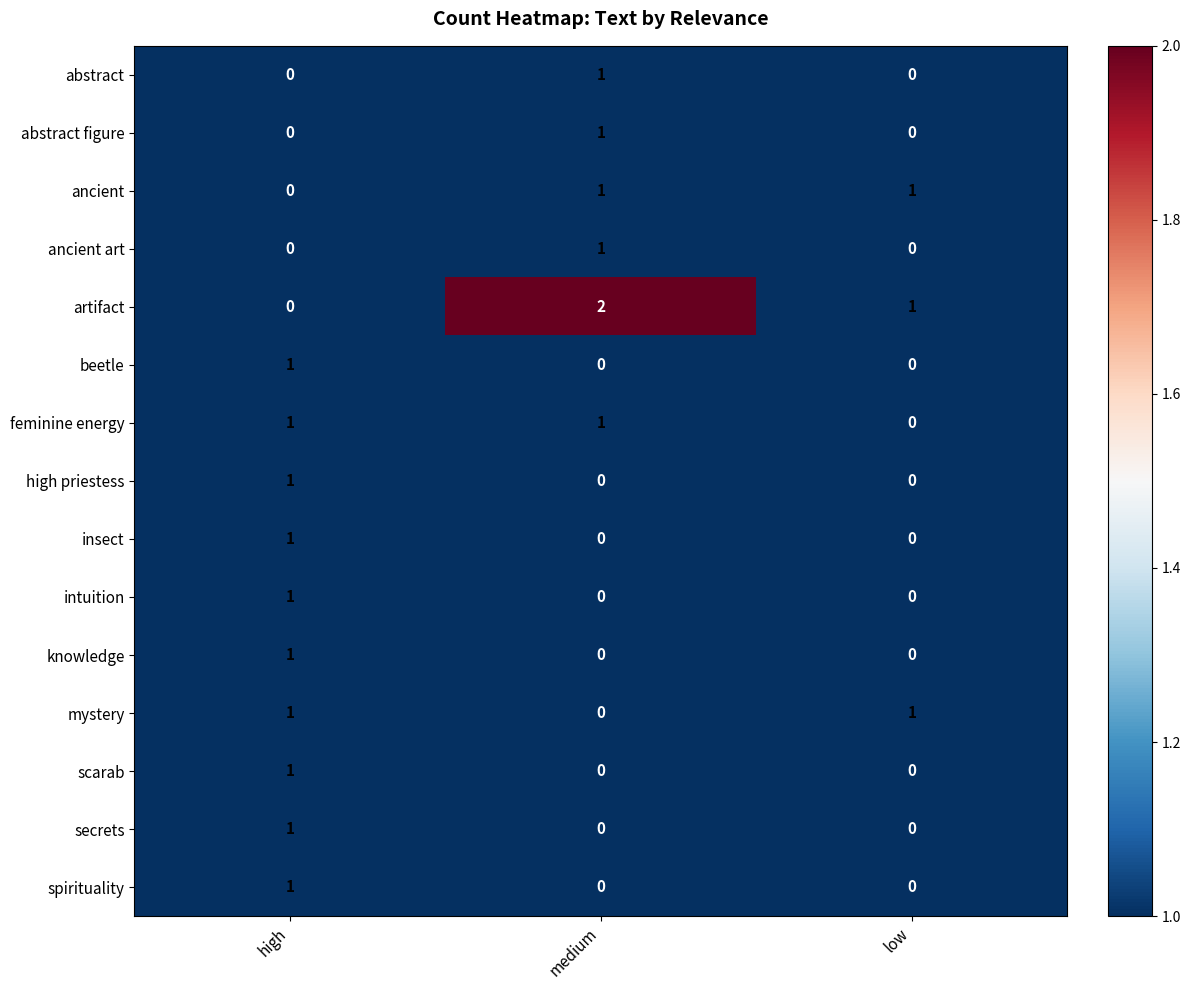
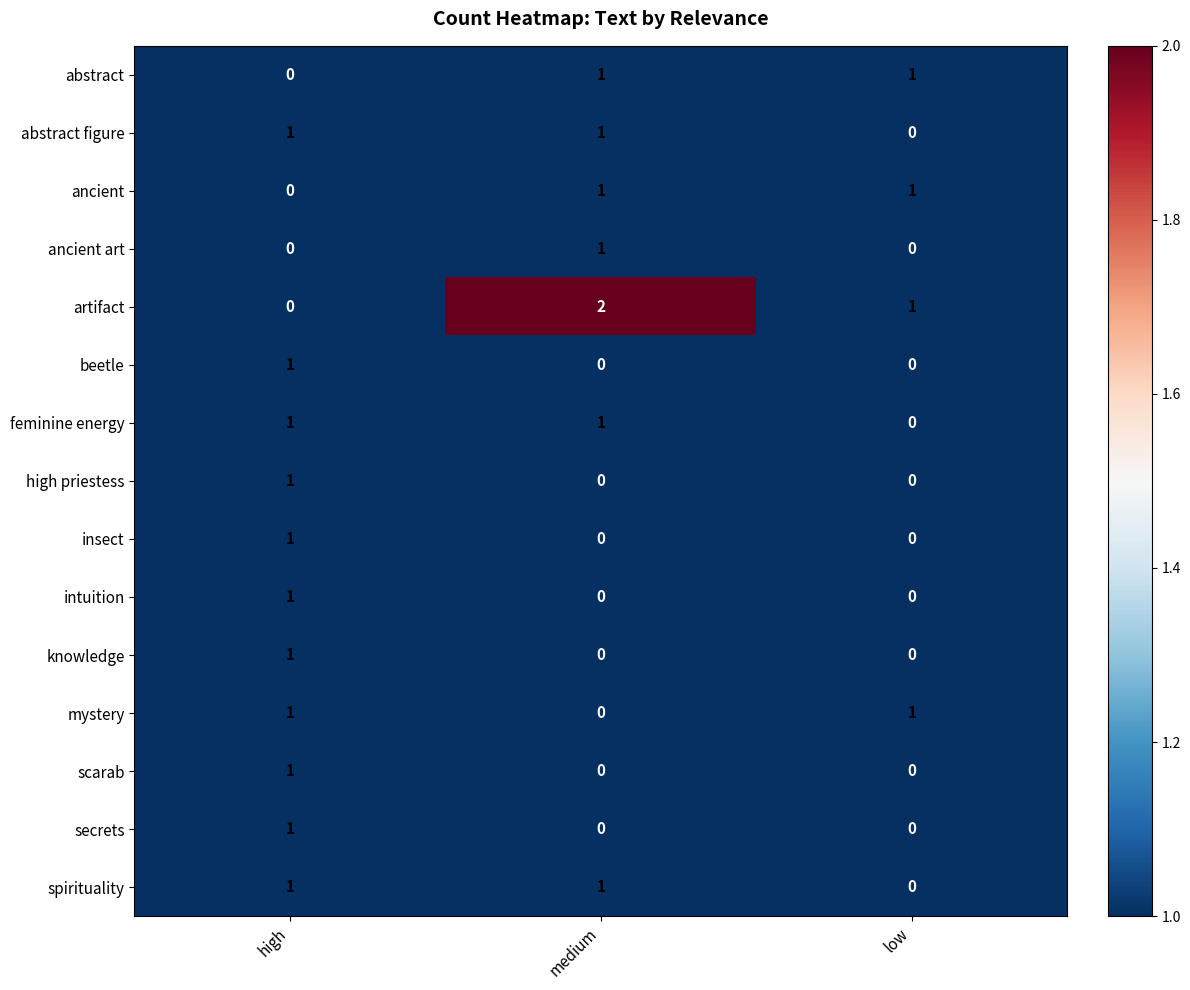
  {
    "abstract": {
      "high": 0,
      "medium": 1,
-     "low": 0
+     "low": 1
    },
    "abstract figure": {
-     "high": 0,
+     "high": 1,
      "medium": 1,
      "low": 0
    },
    "ancient": {
      "high": 0,
      "medium": 1,
      "low": 1
    },
    "ancient art": {
      "high": 0,
      "medium": 1,
      "low": 0
    },
    "artifact": {
      "high": 0,
      "medium": 2,
      "low": 1
    },
    "beetle": {
      "high": 1,
      "medium": 0,
      "low": 0
    },
    "feminine energy": {
      "high": 1,
      "medium": 1,
      "low": 0
    },
    "high priestess": {
      "high": 1,
      "medium": 0,
      "low": 0
    },
    "insect": {
      "high": 1,
      "medium": 0,
      "low": 0
    },
    "intuition": {
      "high": 1,
      "medium": 0,
      "low": 0
    },
    "knowledge": {
      "high": 1,
      "medium": 0,
      "low": 0
    },
    "mystery": {
      "high": 1,
      "medium": 0,
      "low": 1
    },
    "scarab": {
      "high": 1,
      "medium": 0,
      "low": 0
    },
    "secrets": {
      "high": 1,
      "medium": 0,
      "low": 0
    },
    "spirituality": {
      "high": 1,
-     "medium": 0,
+     "medium": 1,
      "low": 0
    }
  }
